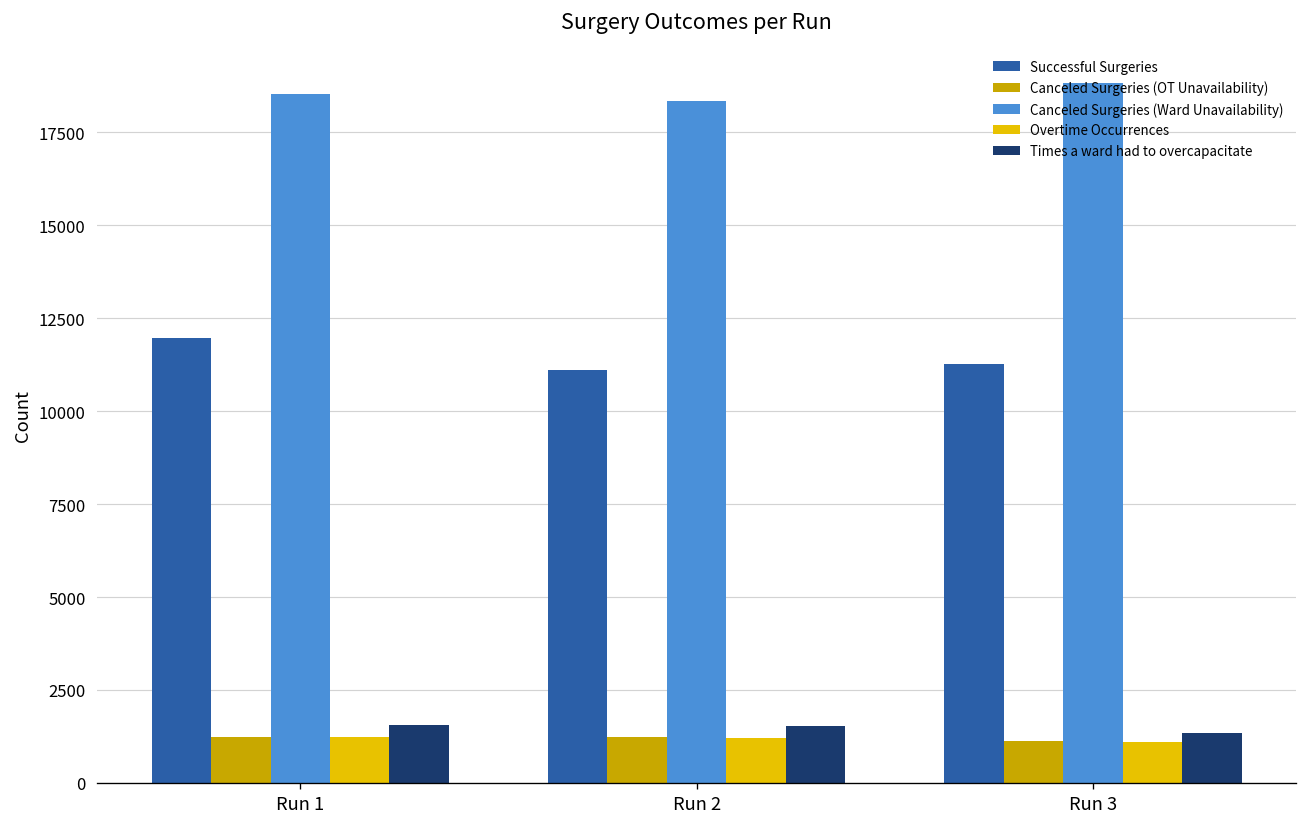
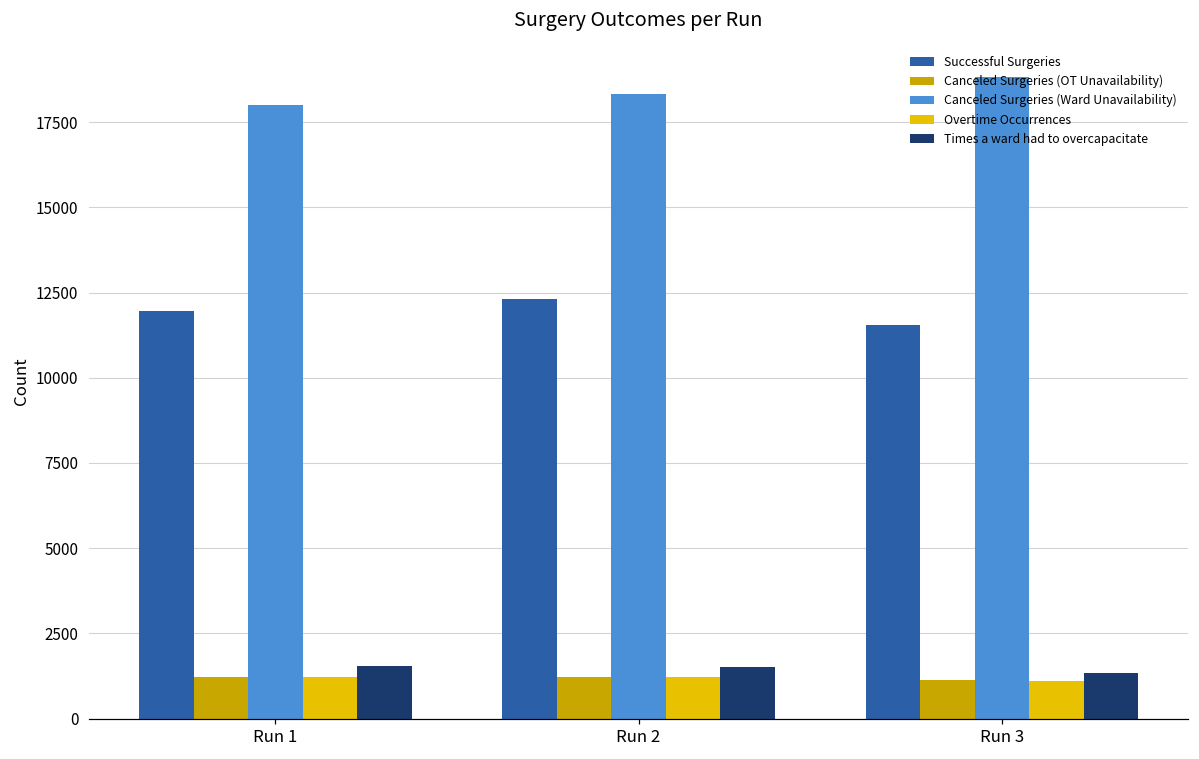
  {
    "Successful Surgeries": {
      "Run 1": 12000,
-     "Run 2": 11100,
-     "Run 3": 11300
+     "Run 2": 12300,
+     "Run 3": 11500
    },
    "Canceled Surgeries (Ward Unavailability)": {
-     "Run 1": 18500,
+     "Run 1": 18000,
      "Run 2": 18300,
      "Run 3": 18800
    },
    "Times a ward had to overcapacitate": {
      "Run 1": 1600,
      "Run 2": 1500,
      "Run 3": 1300
    }
  }
